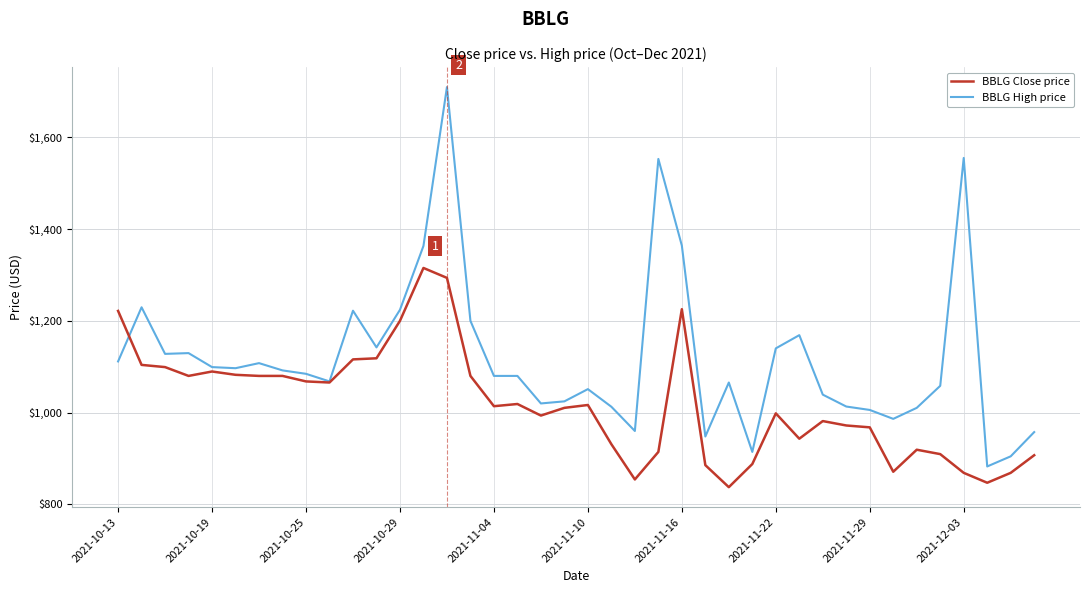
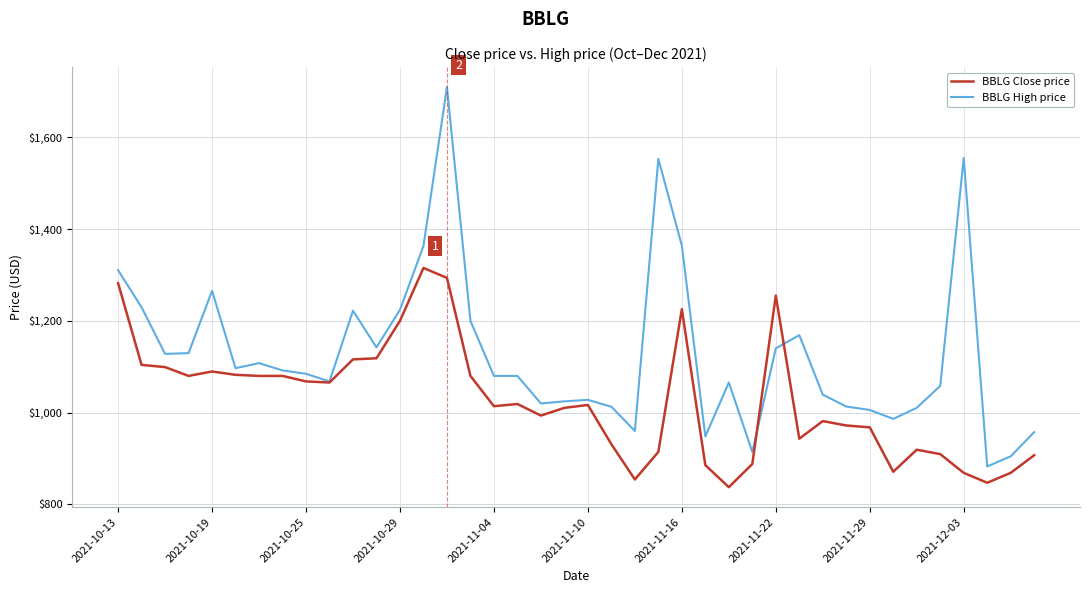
  {
    "BBLG Close price": {
-     "2021-10-13": "$1,220",
+     "2021-10-13": "$1,280",
      "2021-10-19": "$1,090",
      "2021-10-25": "$1,070",
      "2021-10-29": "$1,200",
      "2021-11-04": "$1,010",
      "2021-11-10": "$1,020",
      "2021-11-16": "$1,230",
-     "2021-11-22": "$1,000",
+     "2021-11-22": "$1,250",
      "2021-11-29": "$970",
      "2021-12-03": "$870"
    },
    "BBLG High price": {
-     "2021-10-13": "$1,110",
-     "2021-10-19": "$1,100",
+     "2021-10-13": "$1,310",
+     "2021-10-19": "$1,270",
      "2021-10-25": "$1,080",
      "2021-10-29": "$1,220",
      "2021-11-04": "$1,080",
-     "2021-11-10": "$1,050",
+     "2021-11-10": "$1,030",
      "2021-11-16": "$1,360",
      "2021-11-22": "$1,140",
      "2021-11-29": "$1,010",
      "2021-12-03": "$1,550"
    }
  }
